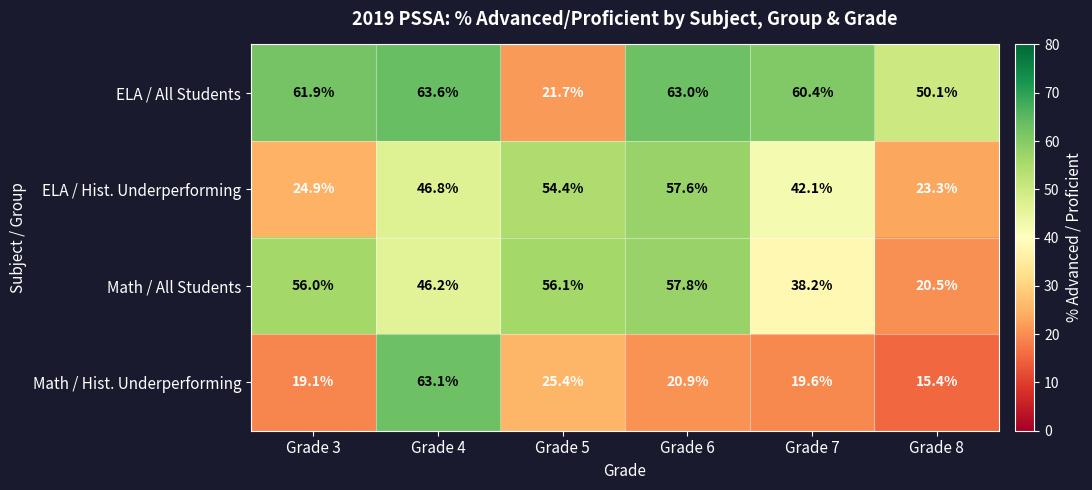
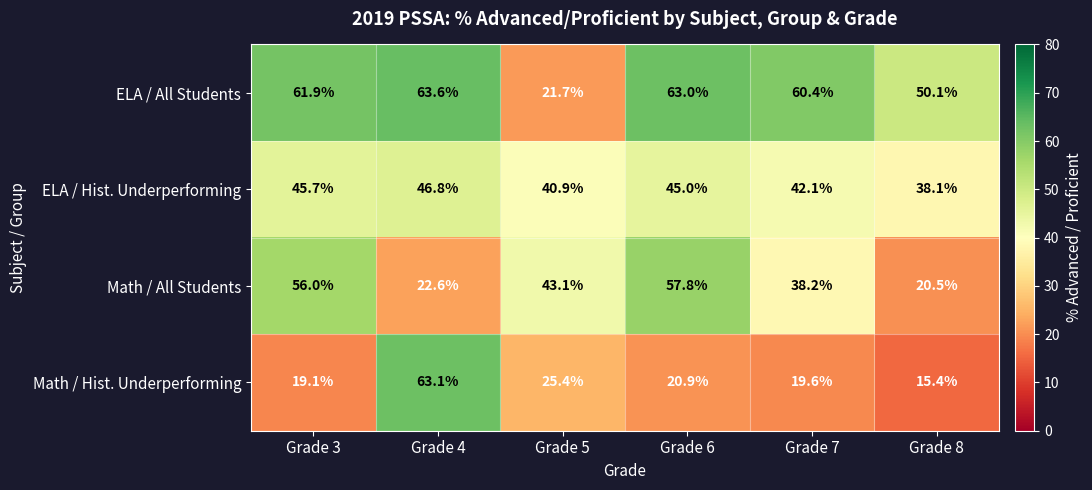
  {
    "ELA / All Students": {
      "Grade 3": "61.9%",
      "Grade 4": "63.6%",
      "Grade 5": "21.7%",
      "Grade 6": "63.0%",
      "Grade 7": "60.4%",
      "Grade 8": "50.1%"
    },
    "ELA / Hist. Underperforming": {
-     "Grade 3": "24.9%",
+     "Grade 3": "45.7%",
      "Grade 4": "46.8%",
-     "Grade 5": "54.4%",
-     "Grade 6": "57.6%",
+     "Grade 5": "40.9%",
+     "Grade 6": "45.0%",
      "Grade 7": "42.1%",
-     "Grade 8": "23.3%"
+     "Grade 8": "38.1%"
    },
    "Math / All Students": {
      "Grade 3": "56.0%",
-     "Grade 4": "46.2%",
-     "Grade 5": "56.1%",
+     "Grade 4": "22.6%",
+     "Grade 5": "43.1%",
      "Grade 6": "57.8%",
      "Grade 7": "38.2%",
      "Grade 8": "20.5%"
    },
    "Math / Hist. Underperforming": {
      "Grade 3": "19.1%",
      "Grade 4": "63.1%",
      "Grade 5": "25.4%",
      "Grade 6": "20.9%",
      "Grade 7": "19.6%",
      "Grade 8": "15.4%"
    }
  }
